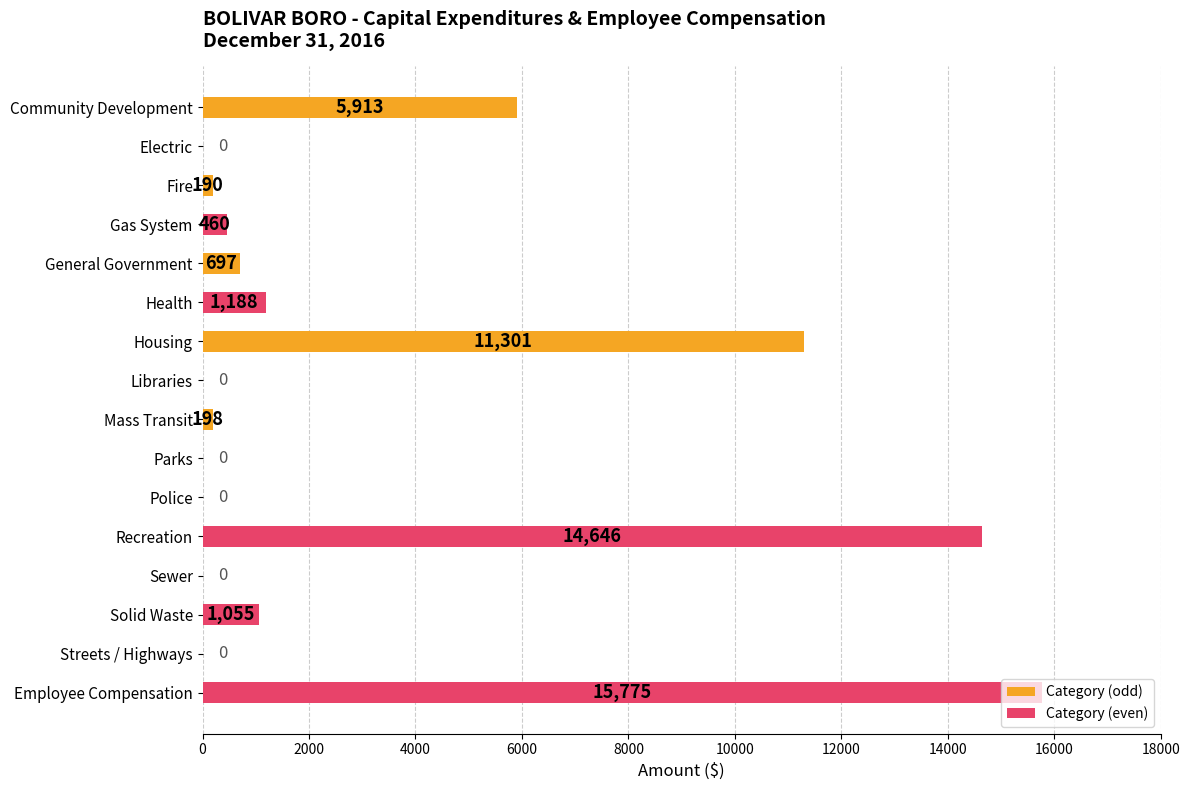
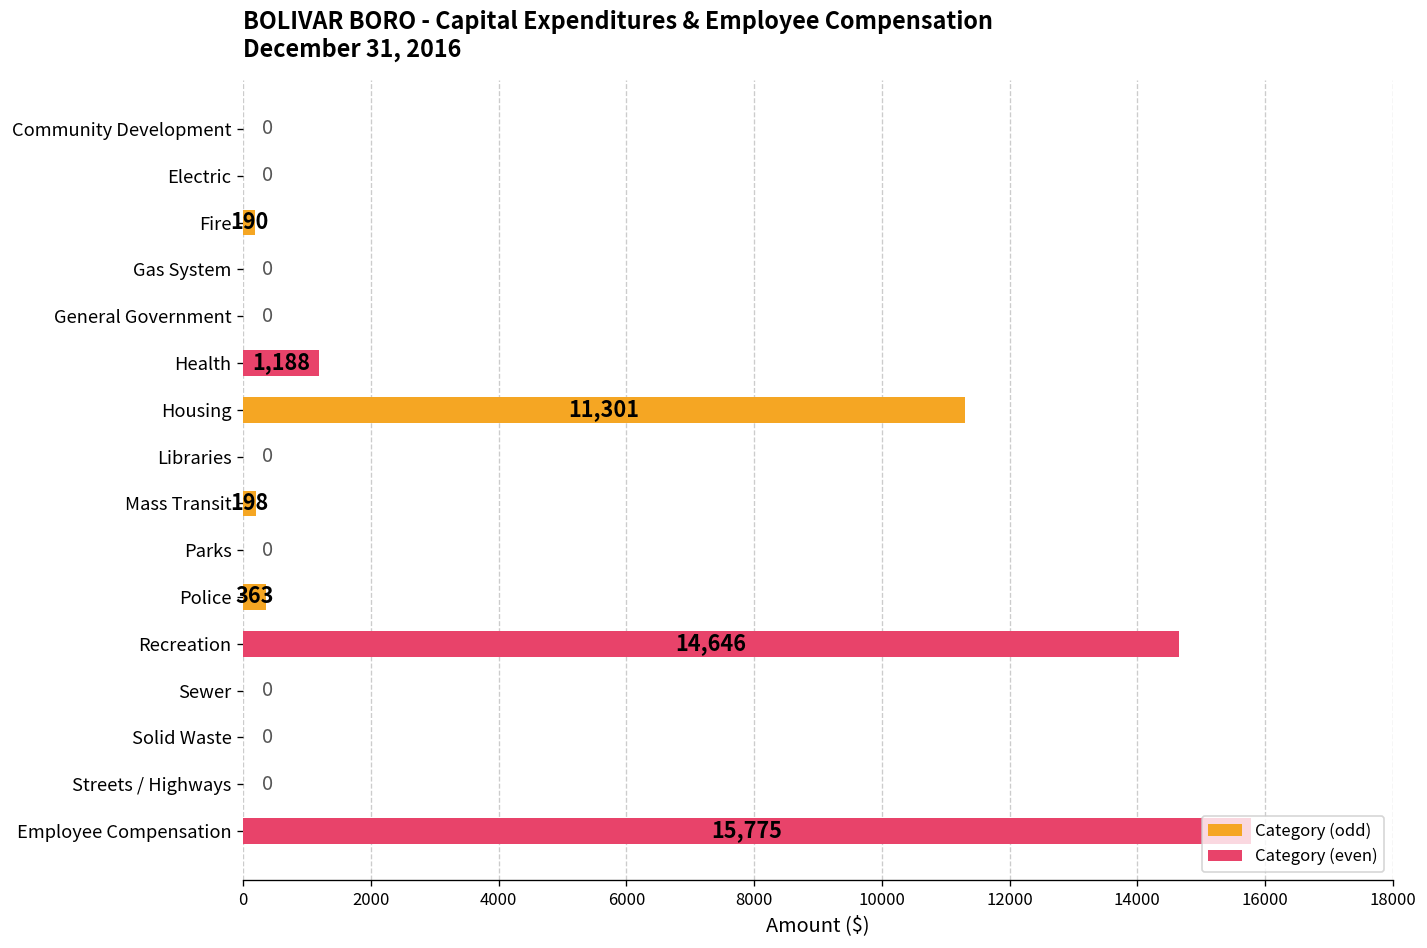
  {
-   "Community Development": "5,913",
+   "Community Development": "0",
    "Electric": "0",
    "Fire": "190",
-   "Gas System": "460",
-   "General Government": "697",
+   "Gas System": "0",
+   "General Government": "0",
    "Health": "1,188",
    "Housing": "11,301",
    "Libraries": "0",
    "Mass Transit": "198",
    "Parks": "0",
-   "Police": "0",
+   "Police": "363",
    "Recreation": "14,646",
    "Sewer": "0",
-   "Solid Waste": "1,055",
+   "Solid Waste": "0",
    "Streets / Highways": "0"
  }
